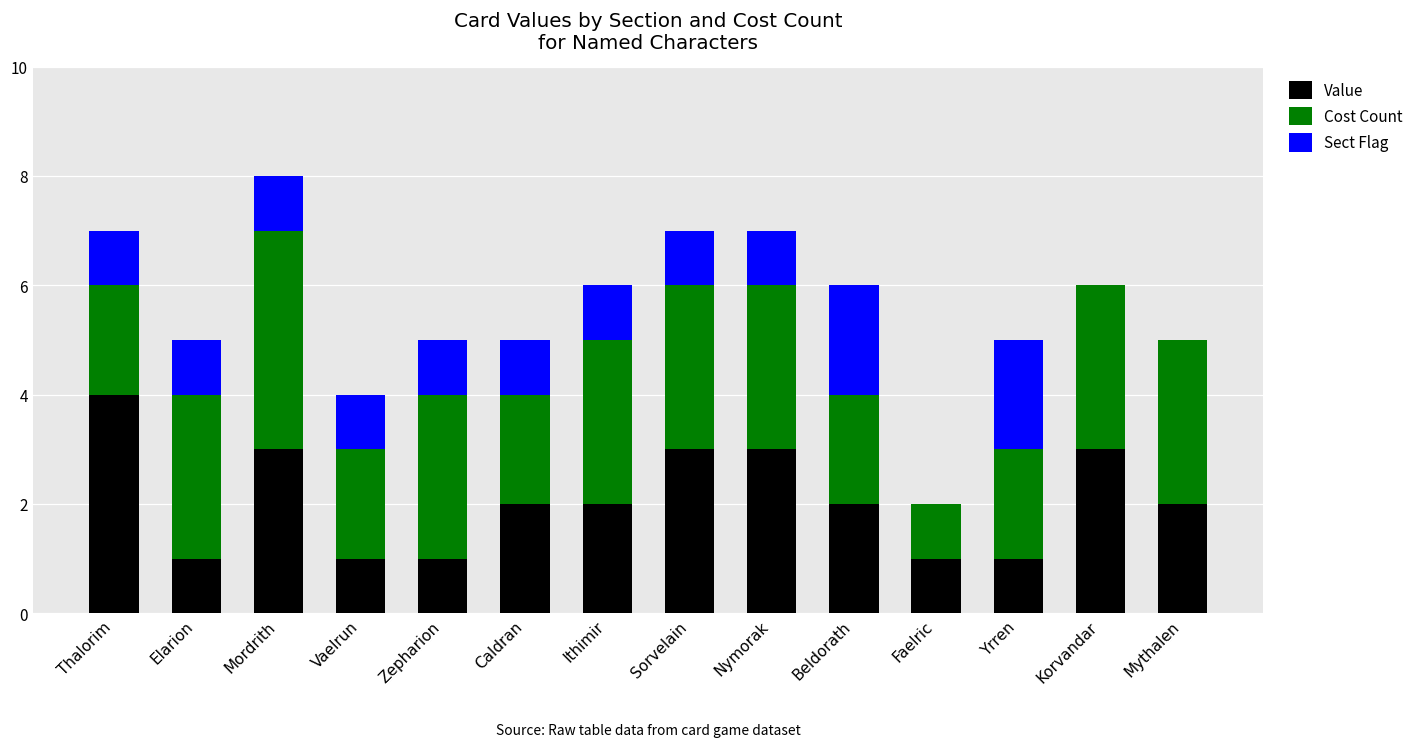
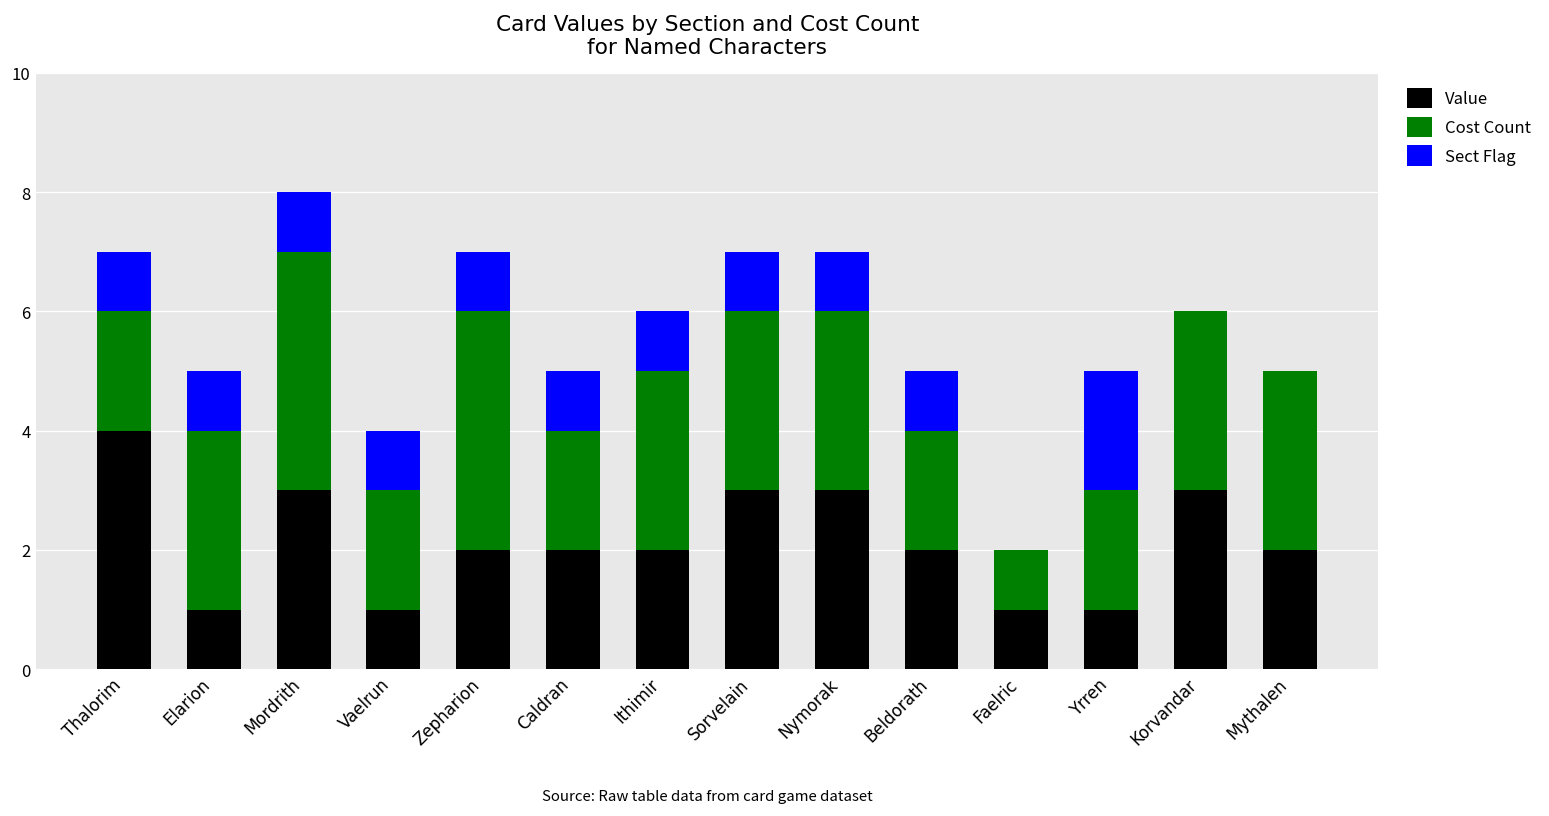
  {
    "Value": {
      "Thalorim": 4,
      "Elarion": 1,
      "Mordrith": 3,
      "Vaelrun": 1,
-     "Zepharion": 1,
+     "Zepharion": 2,
      "Caldran": 2,
      "Ithimir": 2,
      "Sorvelain": 3,
      "Nymorak": 3,
      "Beldorath": 2,
      "Faelric": 1,
      "Yrren": 1,
      "Korvandar": 3,
      "Mythalen": 2
    },
    "Cost Count": {
      "Thalorim": 2,
      "Elarion": 3,
      "Mordrith": 4,
      "Vaelrun": 2,
-     "Zepharion": 3,
+     "Zepharion": 4,
      "Caldran": 2,
      "Ithimir": 3,
      "Sorvelain": 3,
      "Nymorak": 3,
      "Beldorath": 2,
      "Faelric": 1,
      "Yrren": 2,
      "Korvandar": 3,
      "Mythalen": 3
    },
    "Sect Flag": {
      "Thalorim": 1,
      "Elarion": 1,
      "Mordrith": 1,
      "Vaelrun": 1,
      "Zepharion": 1,
      "Caldran": 1,
      "Ithimir": 1,
      "Sorvelain": 1,
      "Nymorak": 1,
-     "Beldorath": 2,
+     "Beldorath": 1,
      "Faelric": 0,
      "Yrren": 2,
      "Korvandar": 0,
      "Mythalen": 0
    }
  }
